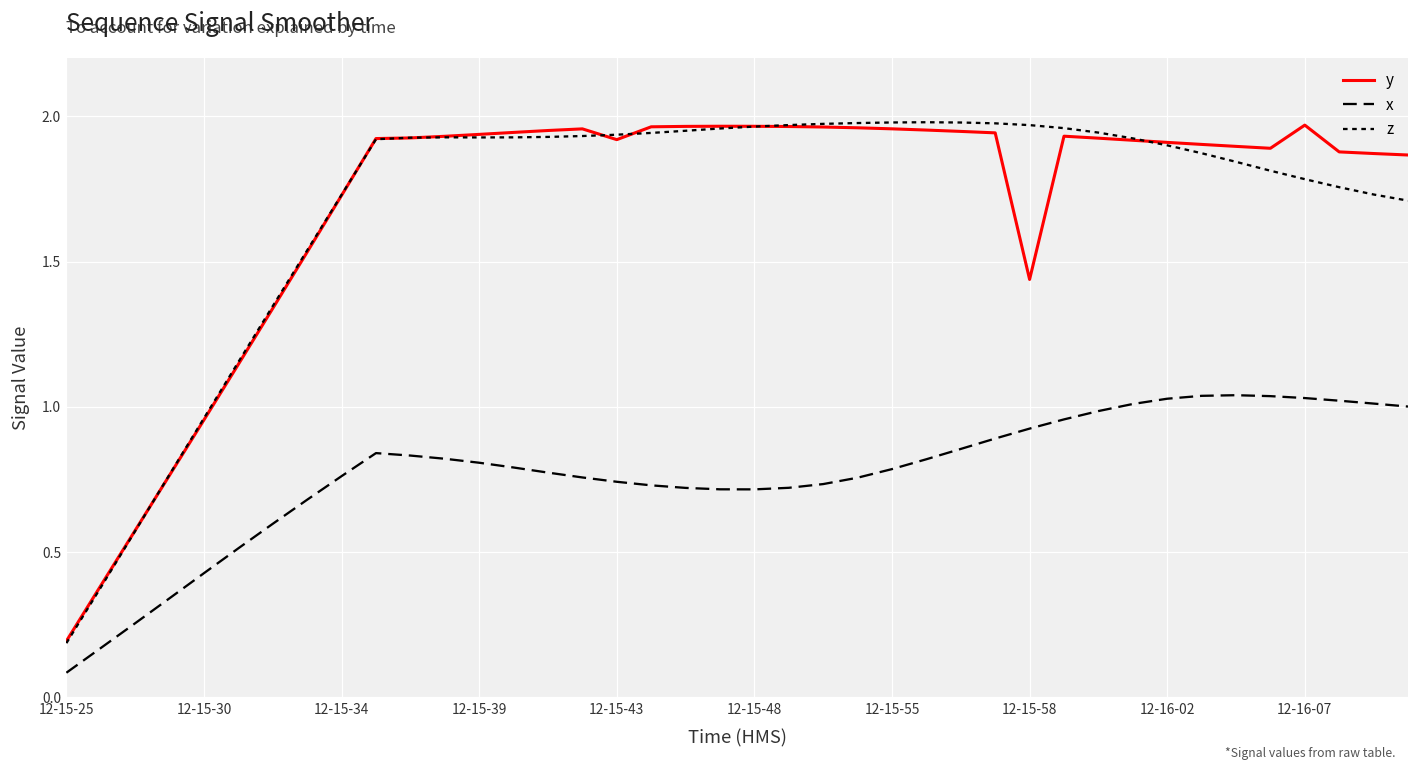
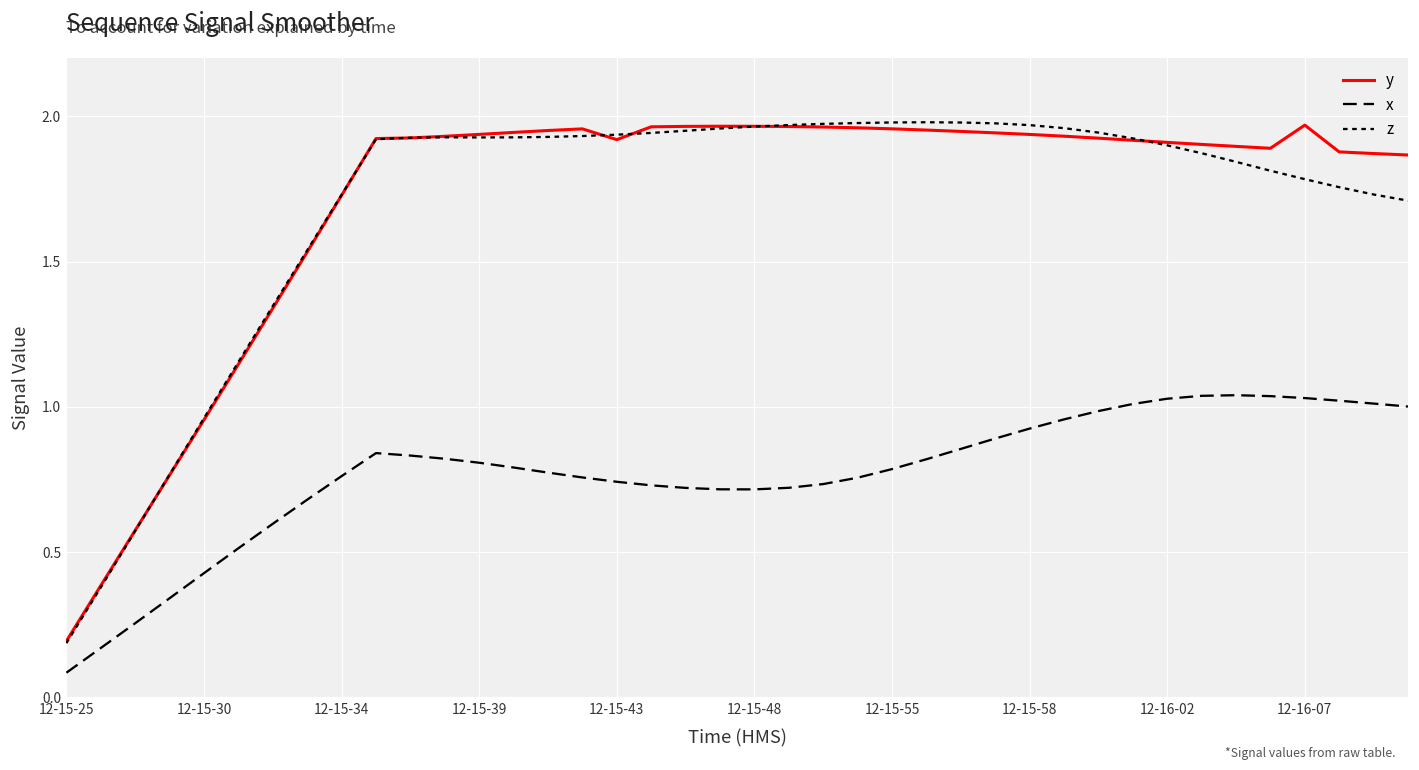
  {
    "y": {
      "12-15-39": 1.94,
      "12-15-43": 1.92,
-     "12-15-58": 1.44,
+     "12-15-58": 1.94,
      "12-16-07": 1.97
    }
  }
